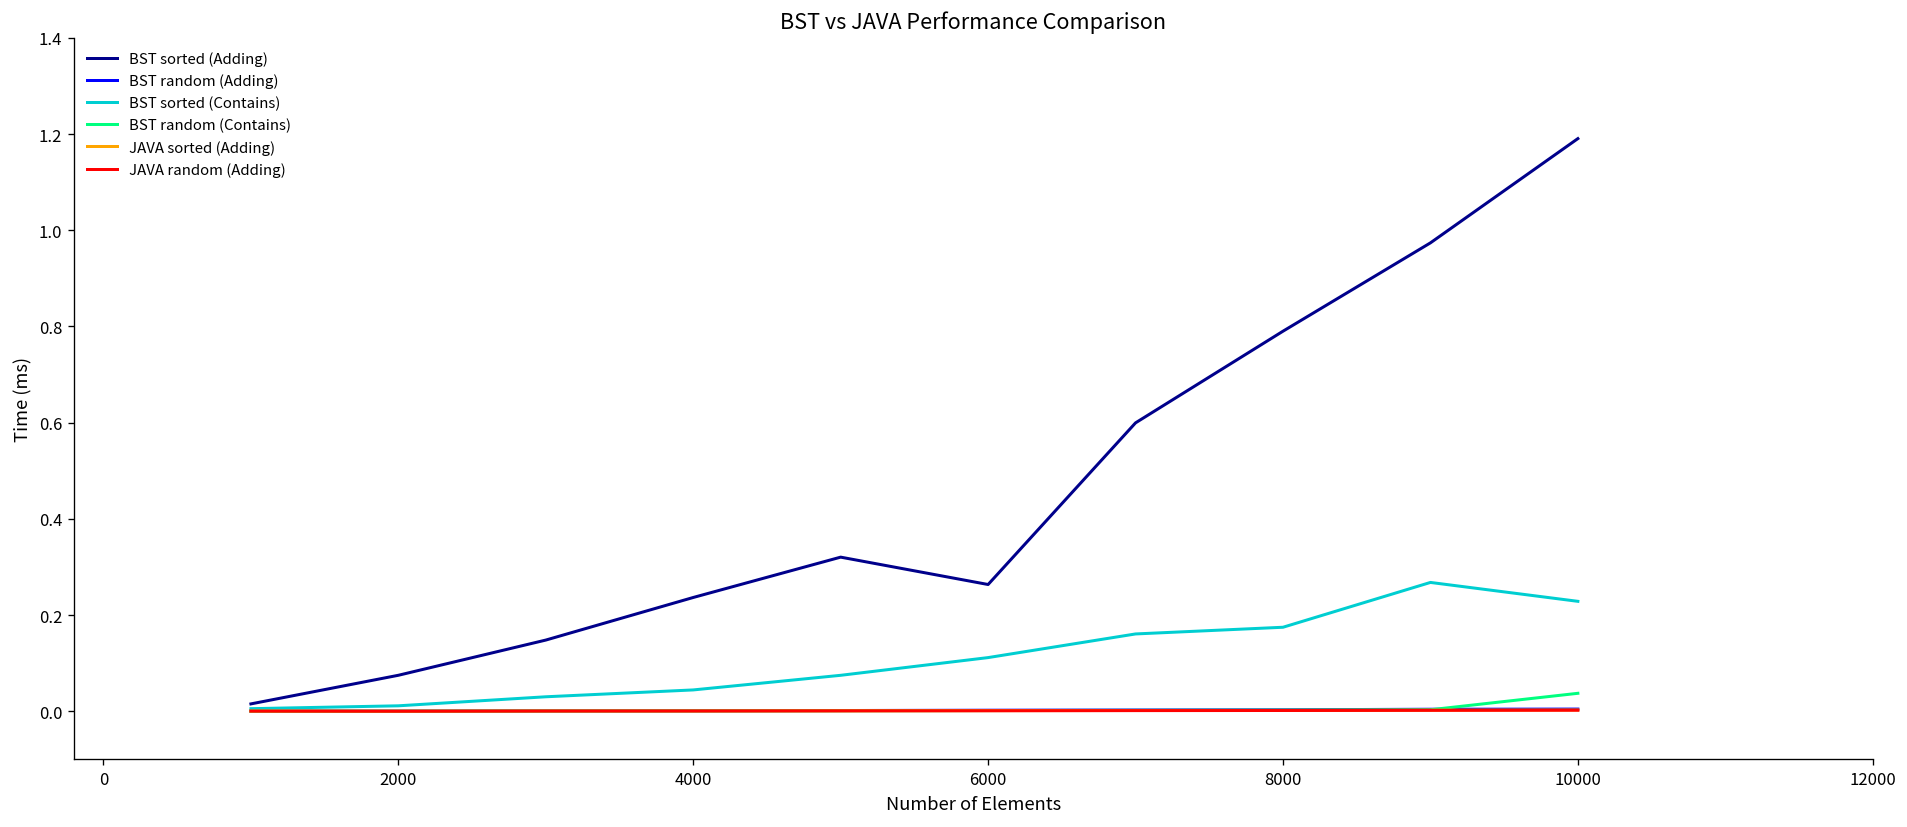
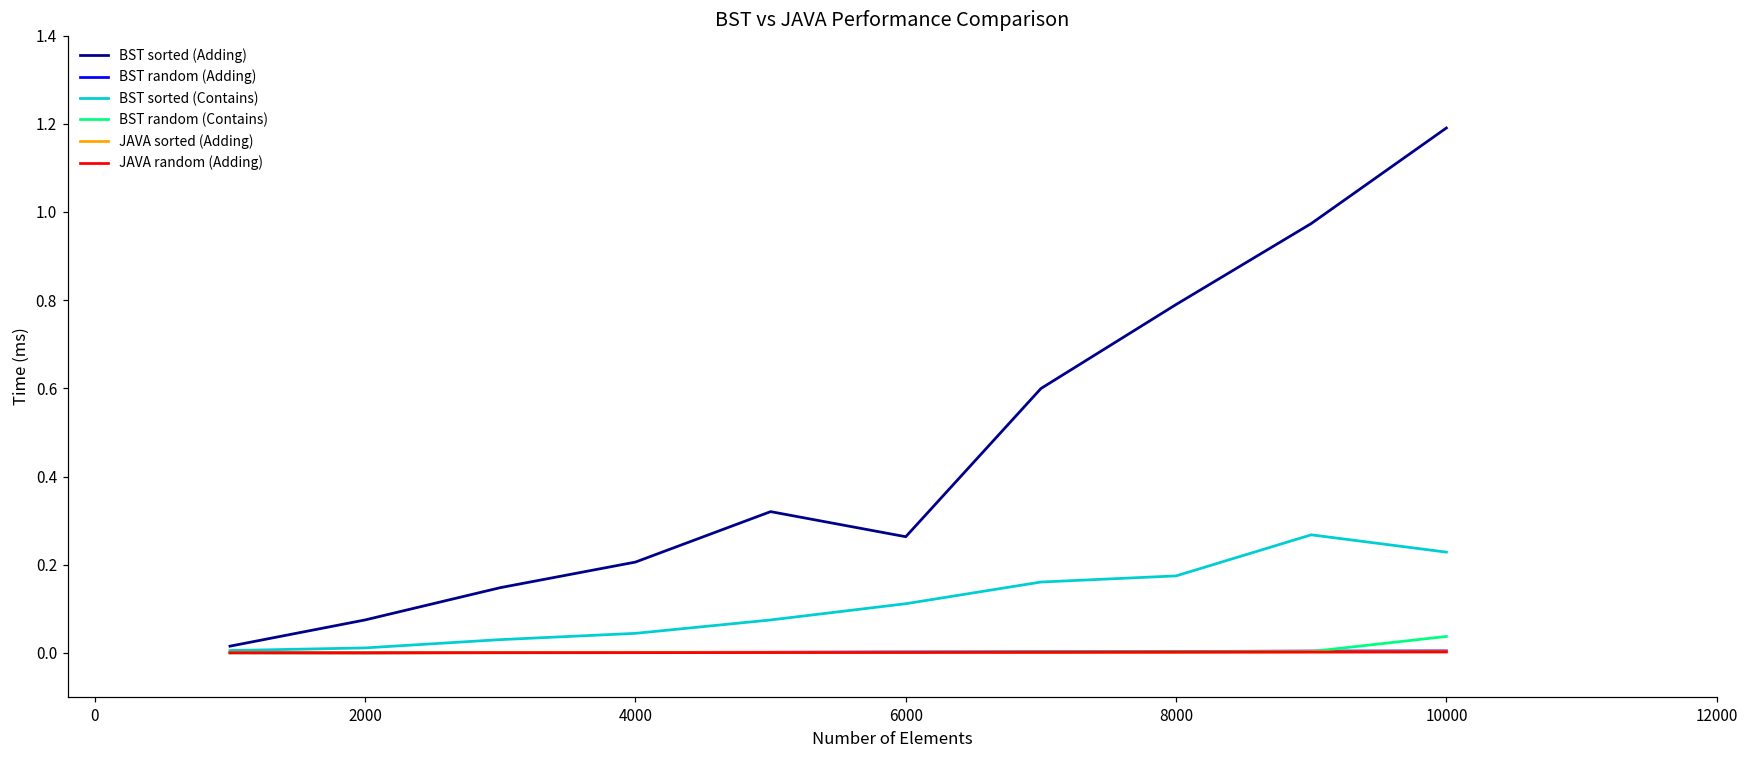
  {
    "BST sorted (Adding)": {
      "2000": 0.07,
-     "4000": 0.24,
+     "4000": 0.21,
      "6000": 0.26,
      "8000": 0.79,
      "10000": 1.19
    },
    "BST sorted (Contains)": {
      "2000": 0.01,
      "4000": 0.04,
      "6000": 0.11,
      "8000": 0.17,
      "10000": 0.23
    },
    "BST random (Contains)": {
      "10000": 0.04
    }
  }
